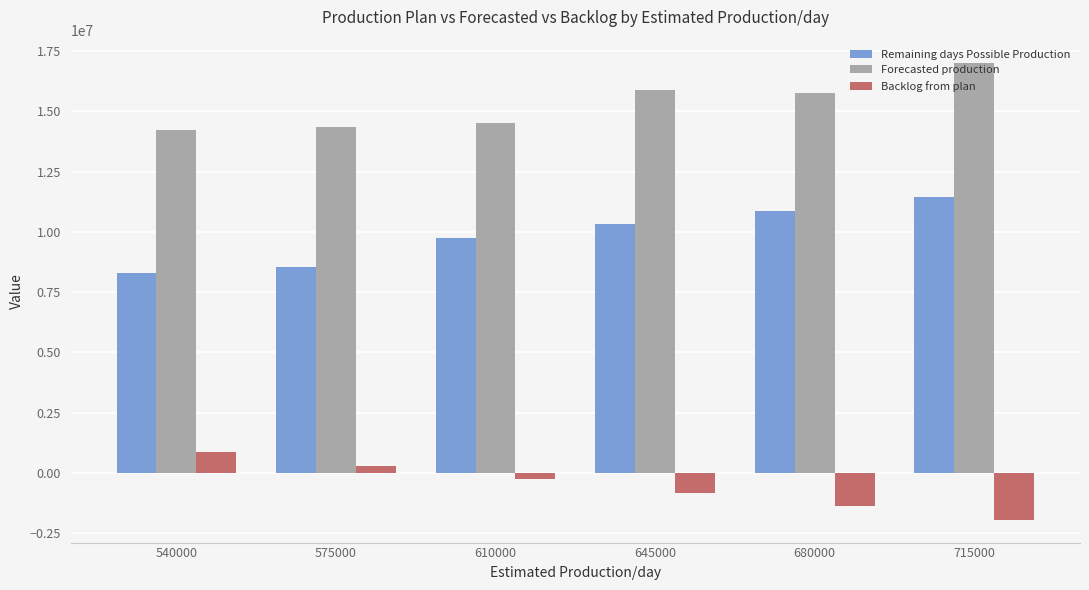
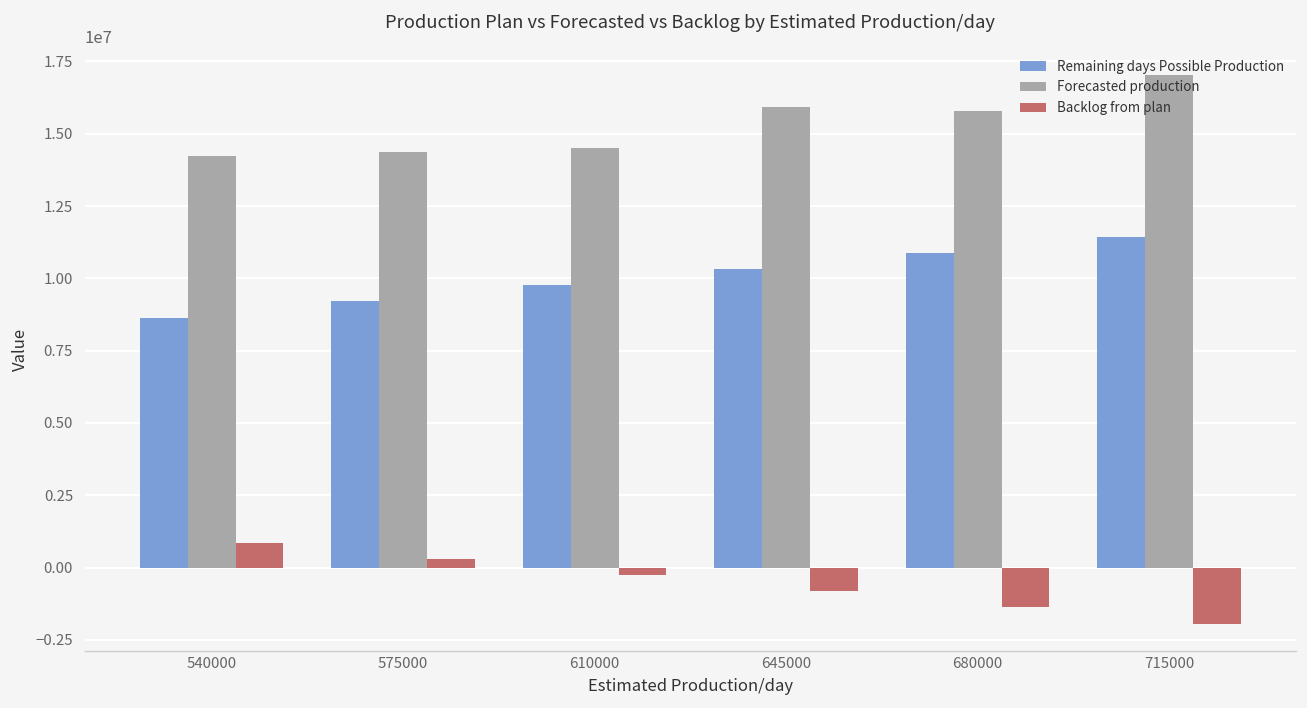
  {
    "Remaining days Possible Production": {
-     "540000": 8300000,
-     "575000": 8500000,
+     "540000": 8600000,
+     "575000": 9200000,
      "610000": 9800000,
      "645000": 10300000,
      "680000": 10900000,
      "715000": 11400000
    },
    "Forecasted production": {
      "540000": 14200000,
      "575000": 14400000,
      "610000": 14500000,
      "645000": 15900000,
      "680000": 15800000,
      "715000": 17000000
    },
    "Backlog from plan": {
      "540000": 900000,
      "575000": 300000,
      "610000": -300000,
      "645000": -800000,
      "680000": -1400000,
      "715000": -1900000
    }
  }
